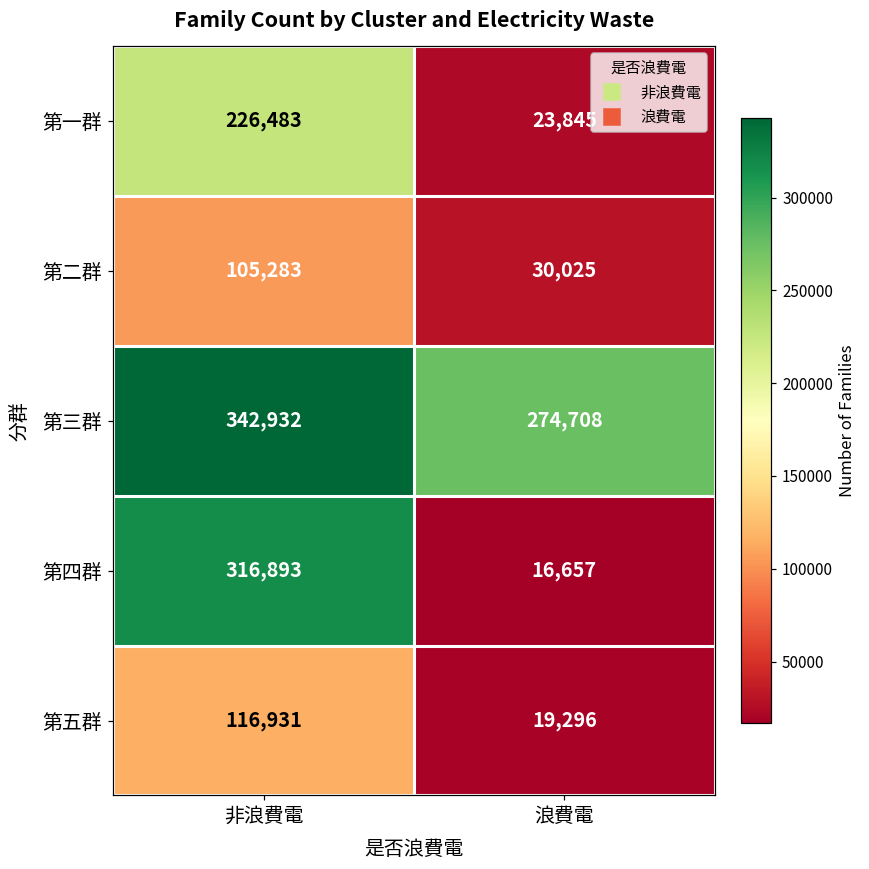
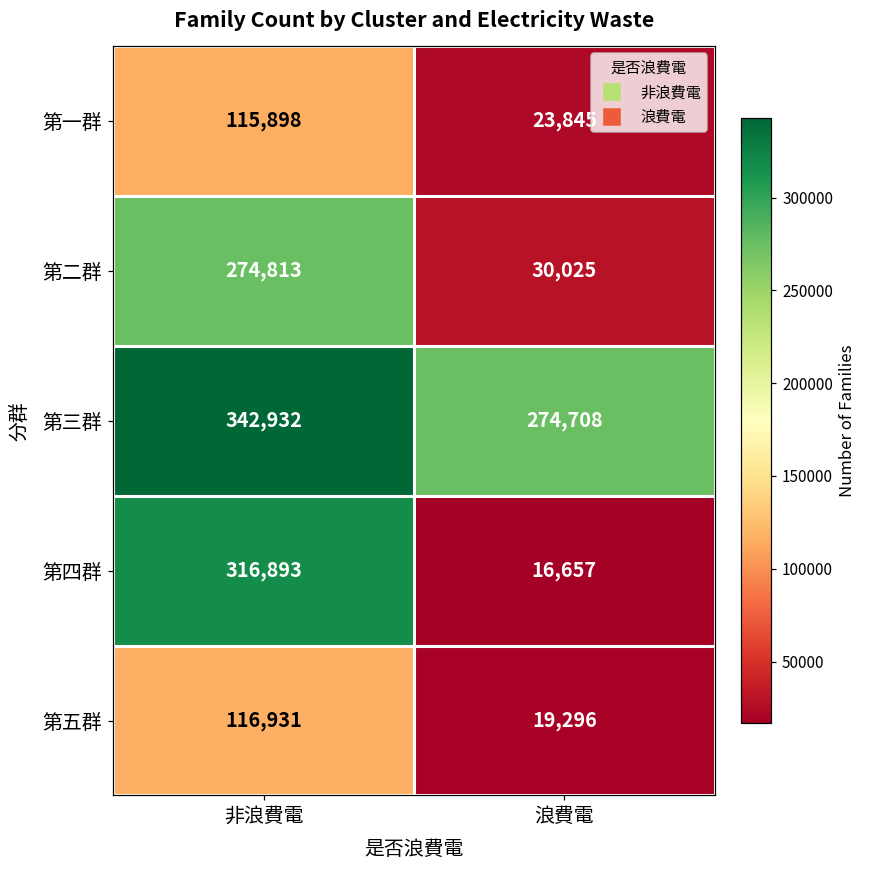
  {
    "第一群": {
-     "非浪費電": "226,483"
+     "非浪費電": "115,898"
    },
    "第二群": {
-     "非浪費電": "105,283",
+     "非浪費電": "274,813",
      "浪費電": "30,025"
    },
    "第三群": {
      "非浪費電": "342,932",
      "浪費電": "274,708"
    },
    "第四群": {
      "非浪費電": "316,893",
      "浪費電": "16,657"
    },
    "第五群": {
      "非浪費電": "116,931",
      "浪費電": "19,296"
    }
  }
